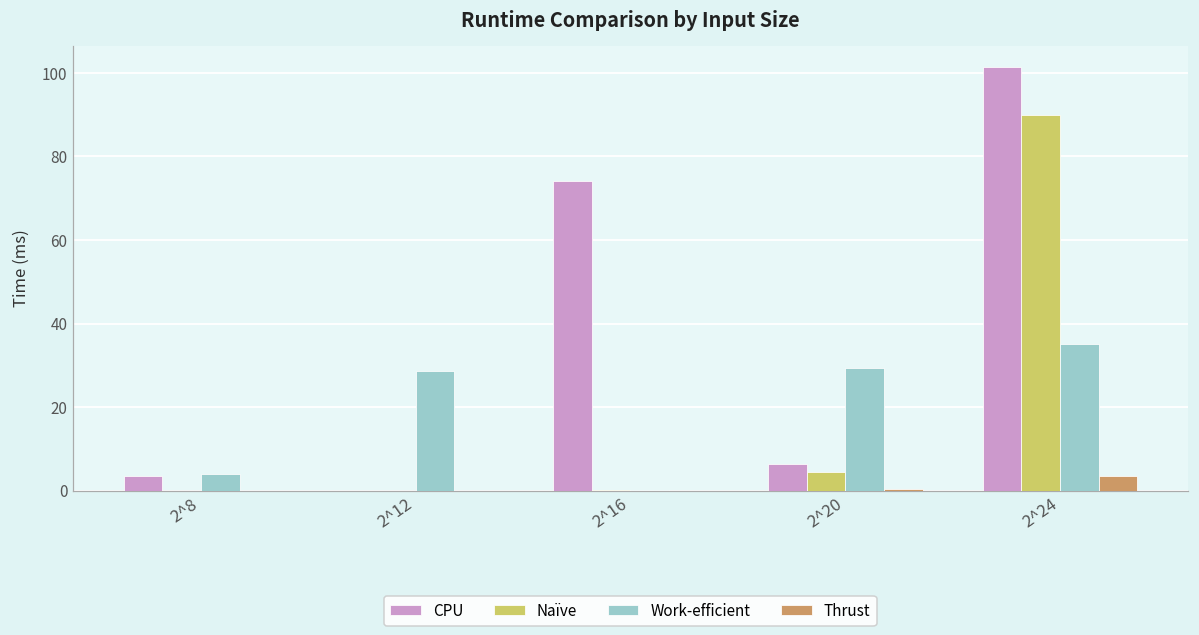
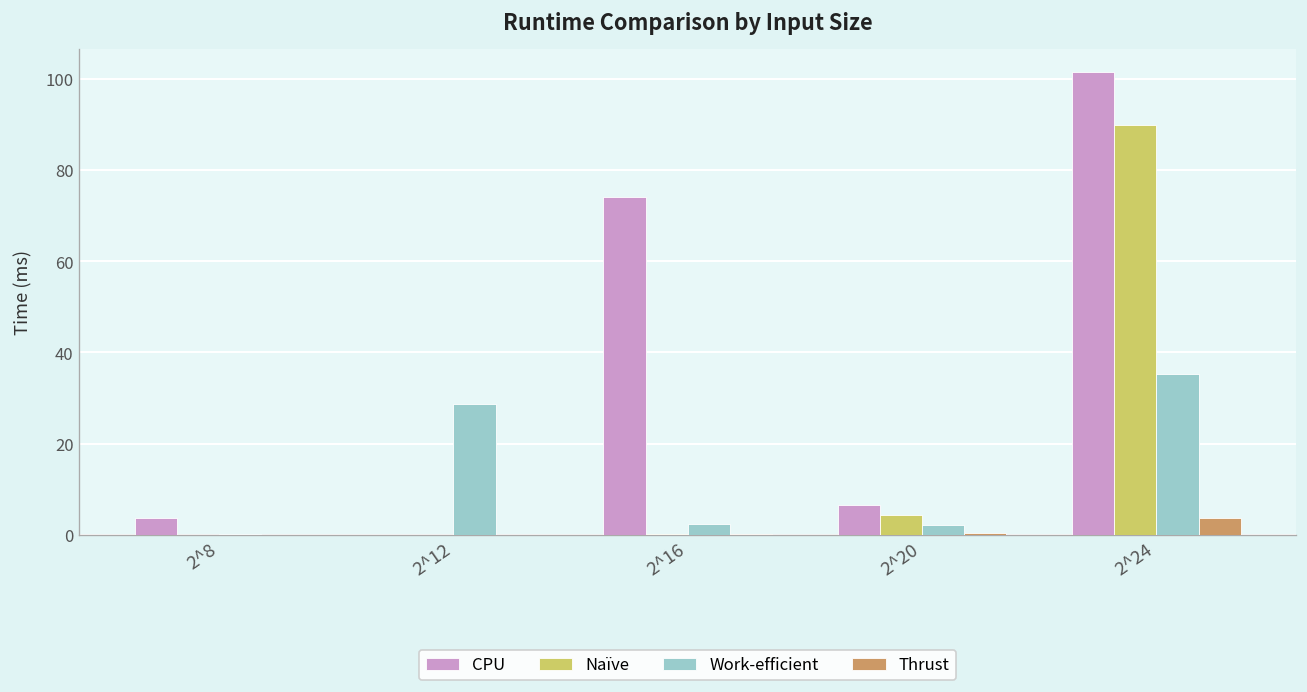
  {
    "CPU": {
      "2^8": 4,
      "2^16": 74,
      "2^20": 6,
      "2^24": 101
    },
    "Work-efficient": {
-     "2^8": 4,
+     "2^8": 0,
      "2^12": 29,
-     "2^16": 0,
-     "2^20": 29,
+     "2^16": 2,
+     "2^20": 2,
      "2^24": 35
    }
  }
